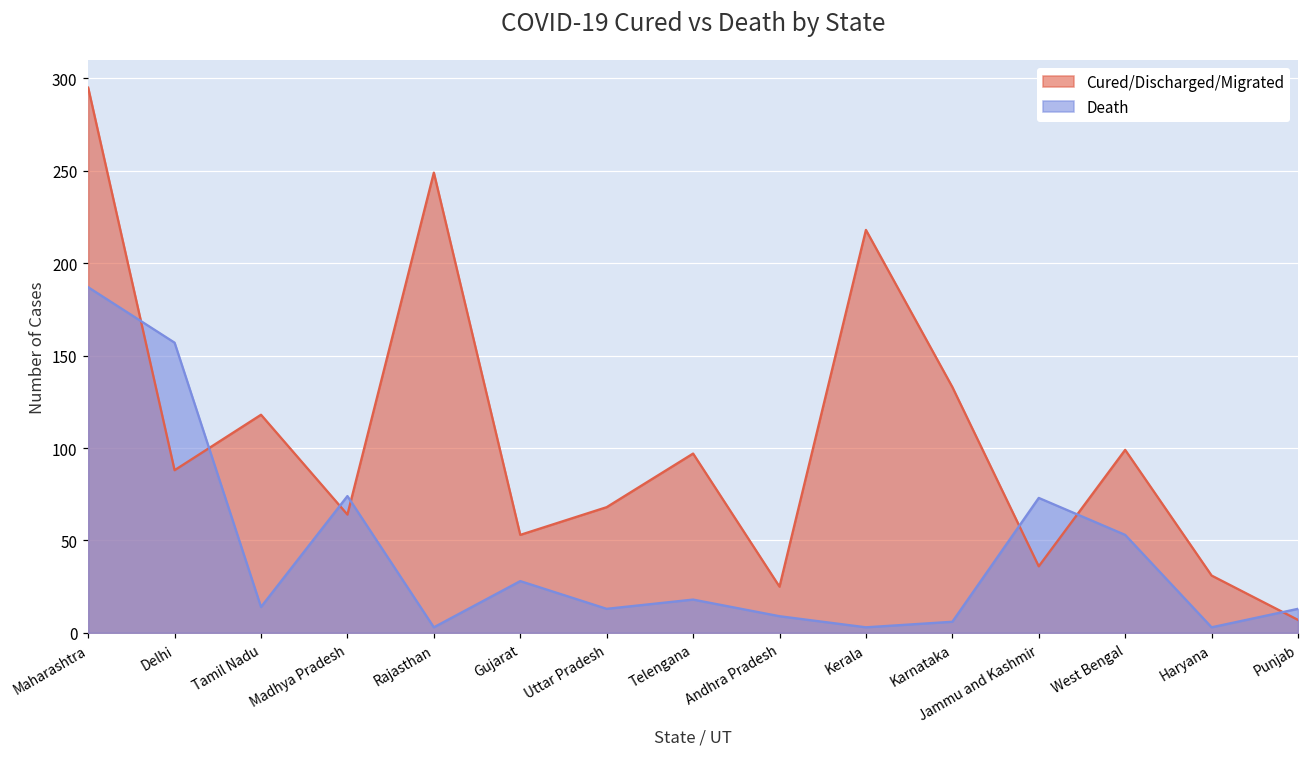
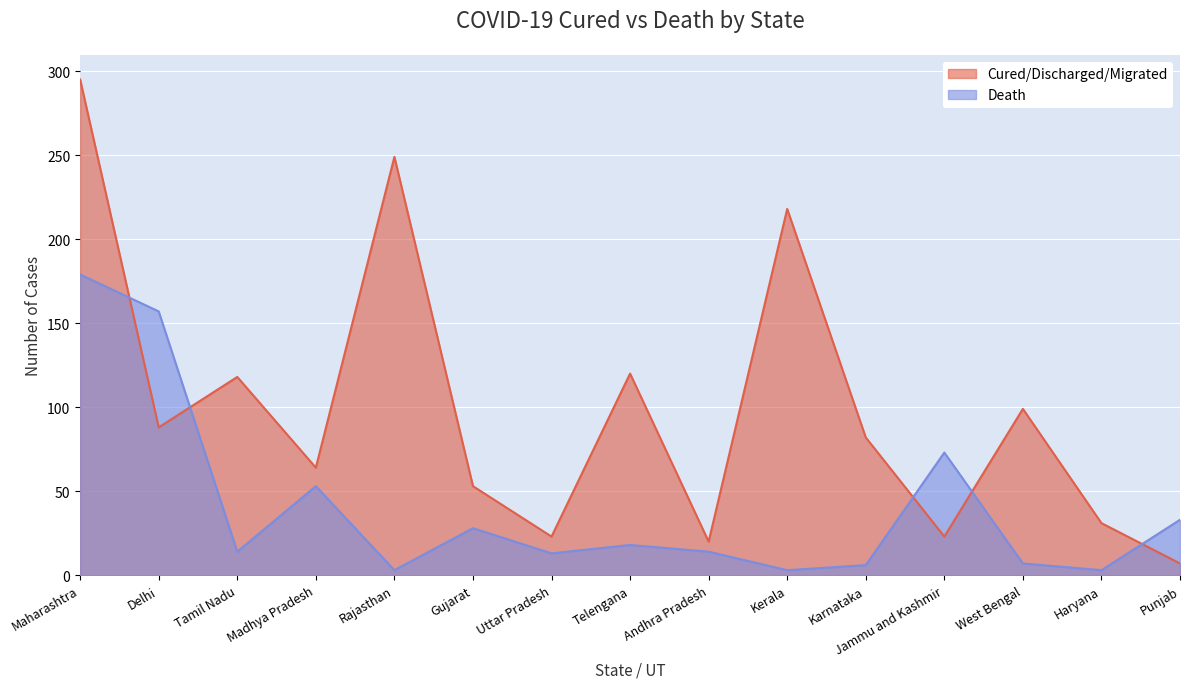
  {
    "Cured/Discharged/Migrated": {
      "Maharashtra": 295,
      "Delhi": 88,
      "Tamil Nadu": 118,
      "Madhya Pradesh": 64,
      "Rajasthan": 249,
      "Gujarat": 53,
-     "Uttar Pradesh": 68,
-     "Telengana": 97,
-     "Andhra Pradesh": 25,
+     "Uttar Pradesh": 23,
+     "Telengana": 120,
+     "Andhra Pradesh": 20,
      "Kerala": 218,
-     "Karnataka": 133,
-     "Jammu and Kashmir": 36,
+     "Karnataka": 82,
+     "Jammu and Kashmir": 23,
      "West Bengal": 99,
      "Haryana": 31,
      "Punjab": 7
    },
    "Death": {
-     "Maharashtra": 187,
+     "Maharashtra": 179,
      "Delhi": 157,
      "Tamil Nadu": 14,
-     "Madhya Pradesh": 74,
+     "Madhya Pradesh": 53,
      "Rajasthan": 3,
      "Gujarat": 28,
      "Uttar Pradesh": 13,
      "Telengana": 18,
-     "Andhra Pradesh": 9,
+     "Andhra Pradesh": 14,
      "Kerala": 3,
      "Karnataka": 6,
      "Jammu and Kashmir": 73,
-     "West Bengal": 53,
+     "West Bengal": 7,
      "Haryana": 3,
-     "Punjab": 13
+     "Punjab": 33
    }
  }
